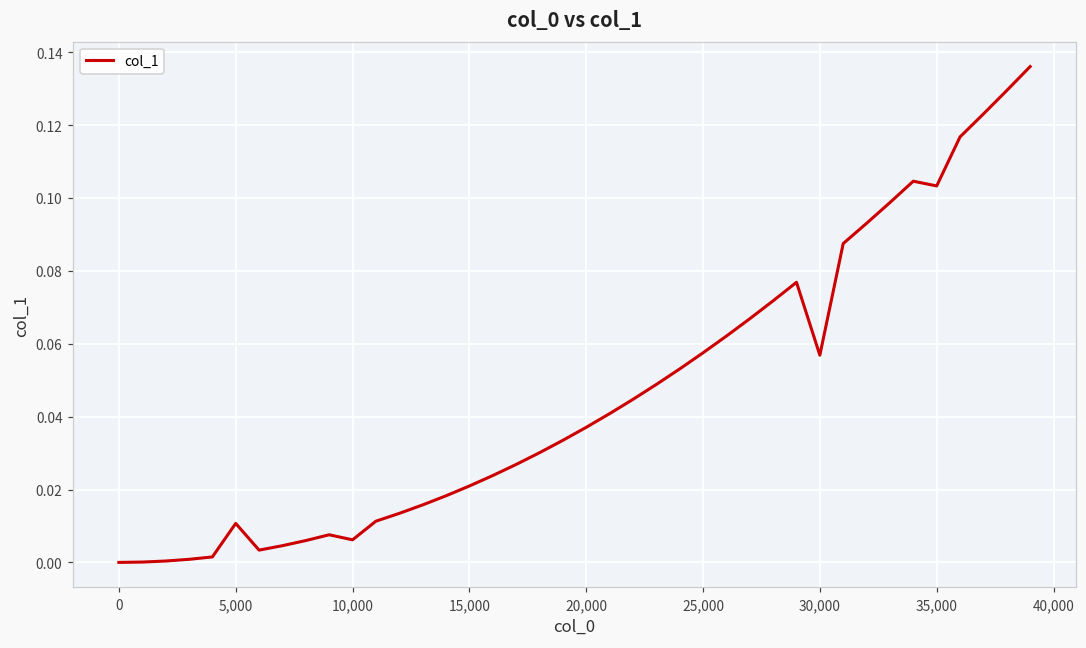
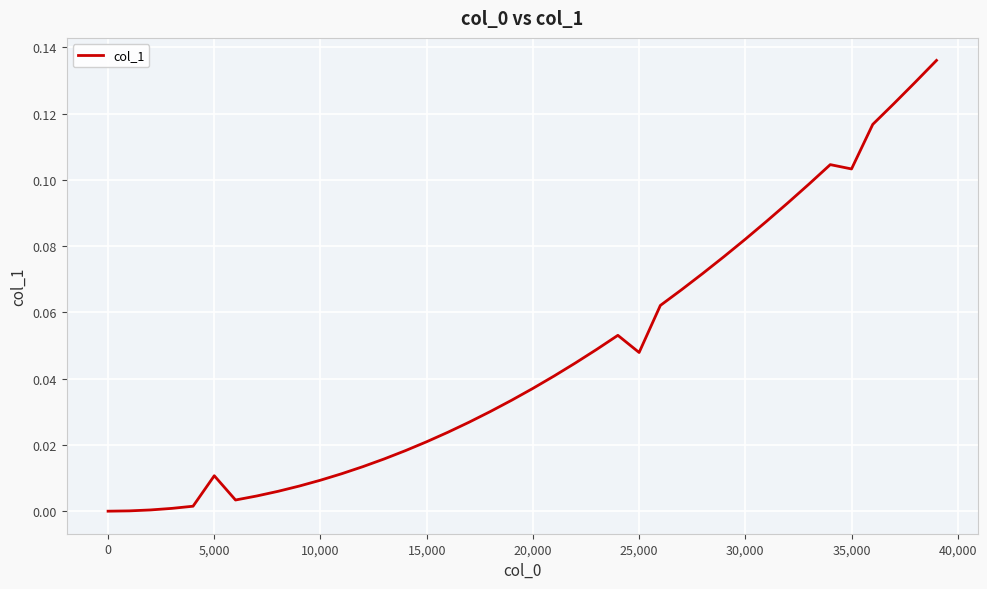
  {
    "0": 0.000,
    "5,000": 0.011,
-   "10,000": 0.006,
+   "10,000": 0.009,
    "15,000": 0.021,
    "20,000": 0.037,
-   "25,000": 0.058,
-   "30,000": 0.057,
+   "25,000": 0.048,
+   "30,000": 0.082,
    "35,000": 0.103
  }
